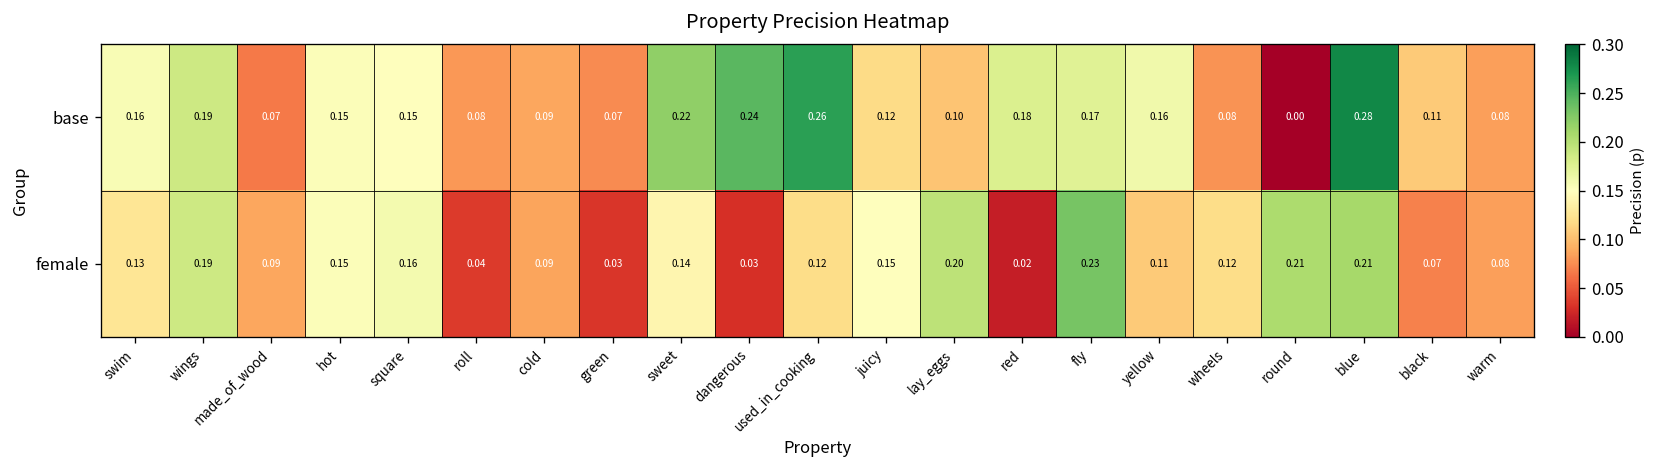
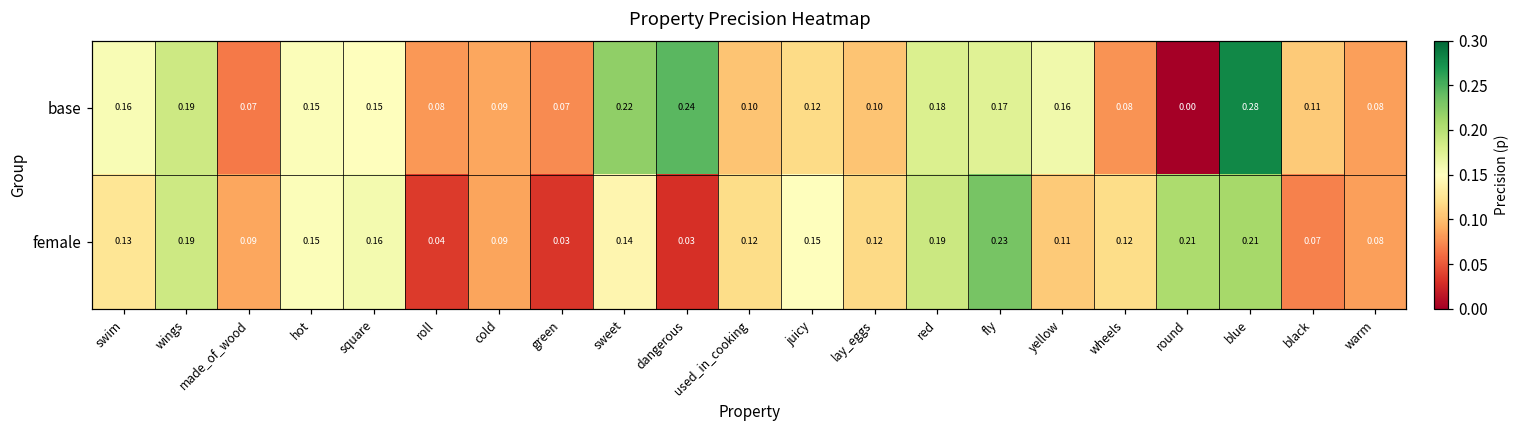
  {
    "base": {
      "swim": 0.16,
      "wings": 0.19,
      "made_of_wood": 0.07,
      "hot": 0.15,
      "square": 0.15,
      "roll": 0.08,
      "cold": 0.09,
      "green": 0.07,
      "sweet": 0.22,
      "dangerous": 0.24,
-     "used_in_cooking": 0.26,
+     "used_in_cooking": 0.10,
      "juicy": 0.12,
      "lay_eggs": 0.10,
      "red": 0.18,
      "fly": 0.17,
      "yellow": 0.16,
      "wheels": 0.08,
      "round": 0.00,
      "blue": 0.28,
      "black": 0.11,
      "warm": 0.08
    },
    "female": {
      "swim": 0.13,
      "wings": 0.19,
      "made_of_wood": 0.09,
      "hot": 0.15,
      "square": 0.16,
      "roll": 0.04,
      "cold": 0.09,
      "green": 0.03,
      "sweet": 0.14,
      "dangerous": 0.03,
      "used_in_cooking": 0.12,
      "juicy": 0.15,
-     "lay_eggs": 0.20,
-     "red": 0.02,
+     "lay_eggs": 0.12,
+     "red": 0.19,
      "fly": 0.23,
      "yellow": 0.11,
      "wheels": 0.12,
      "round": 0.21,
      "blue": 0.21,
      "black": 0.07,
      "warm": 0.08
    }
  }
